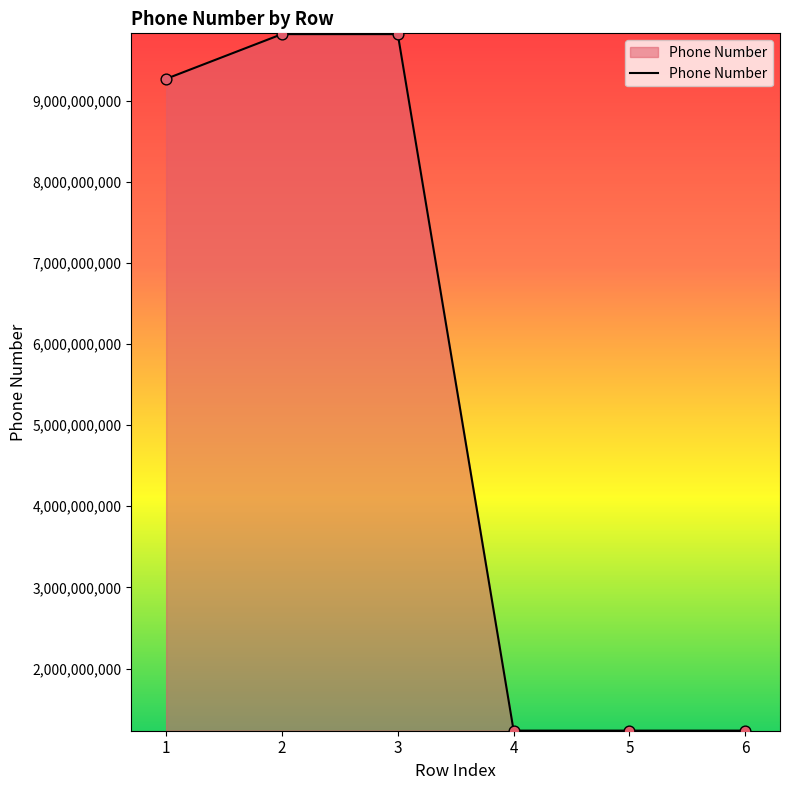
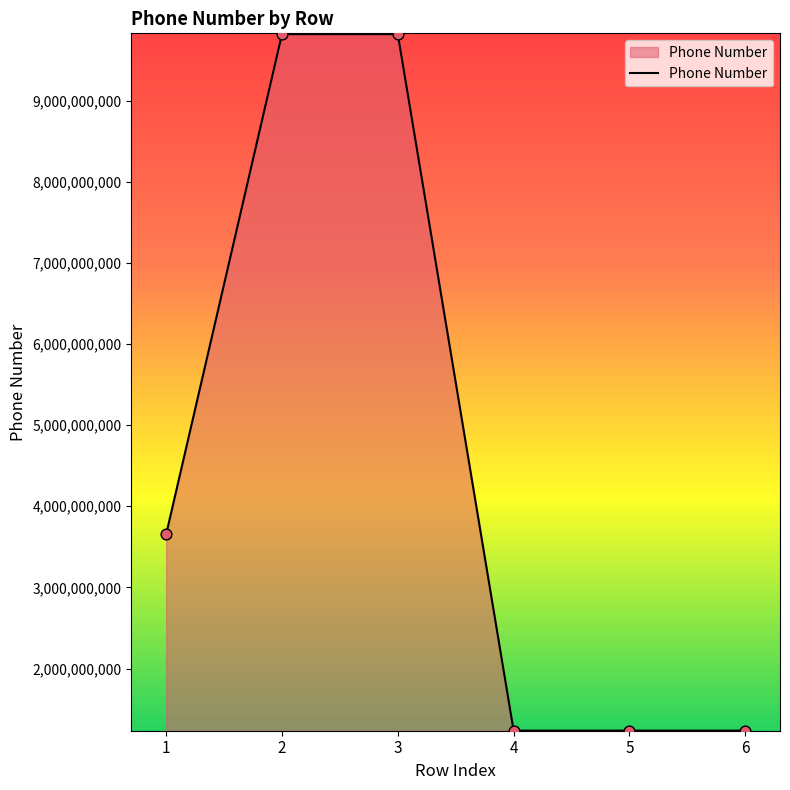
  {
-   "1": "9,300,000,000",
+   "1": "3,700,000,000",
    "2": "9,800,000,000",
    "3": "9,800,000,000",
    "4": "1,200,000,000",
    "5": "1,200,000,000",
    "6": "1,200,000,000"
  }
